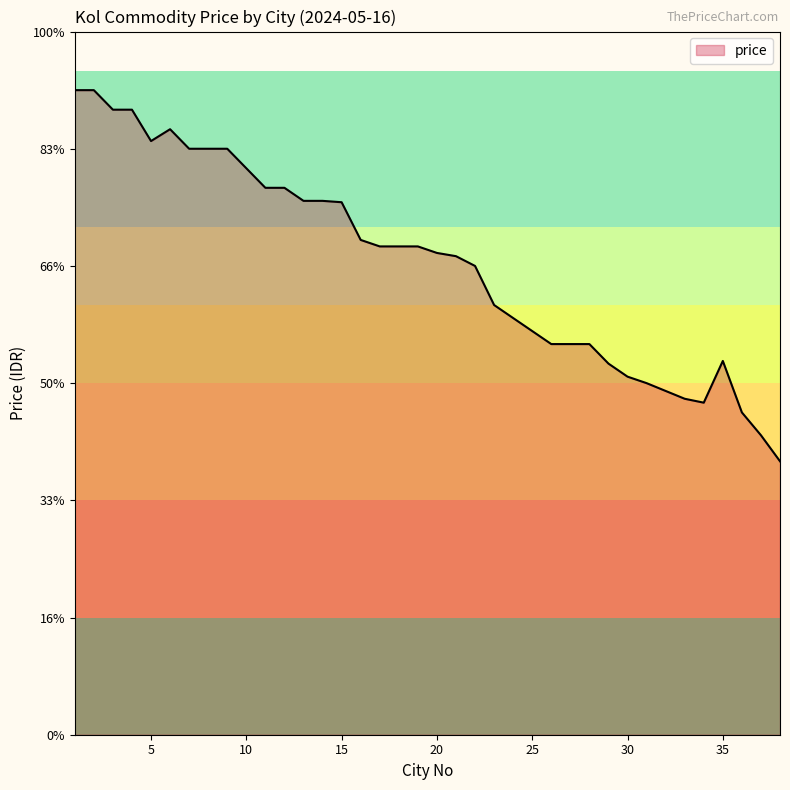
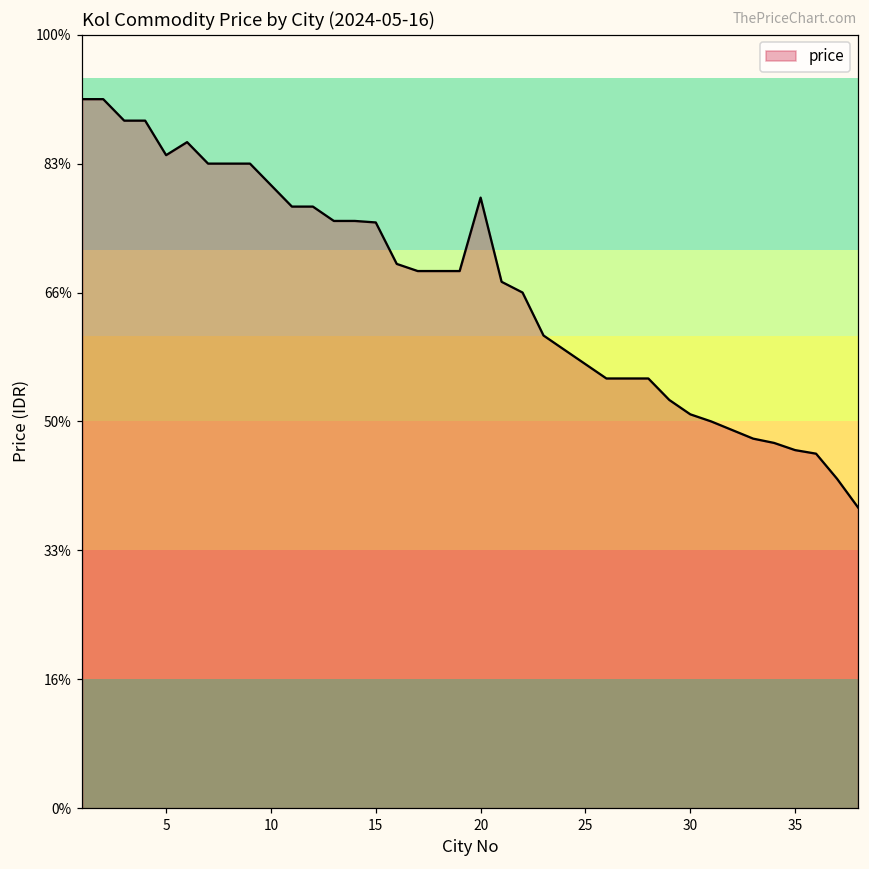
  {
    "5": "84%",
    "10": "81%",
    "15": "76%",
-   "20": "69%",
+   "20": "79%",
    "25": "57%",
    "30": "51%",
-   "35": "53%"
+   "35": "46%"
  }
